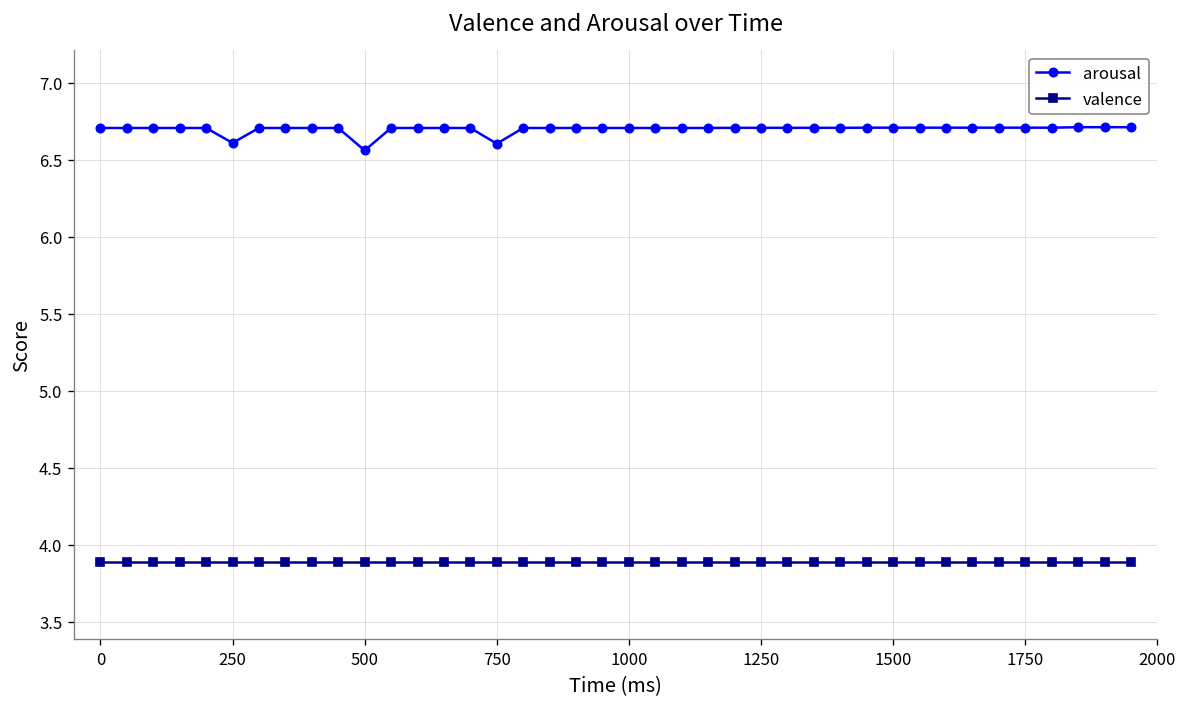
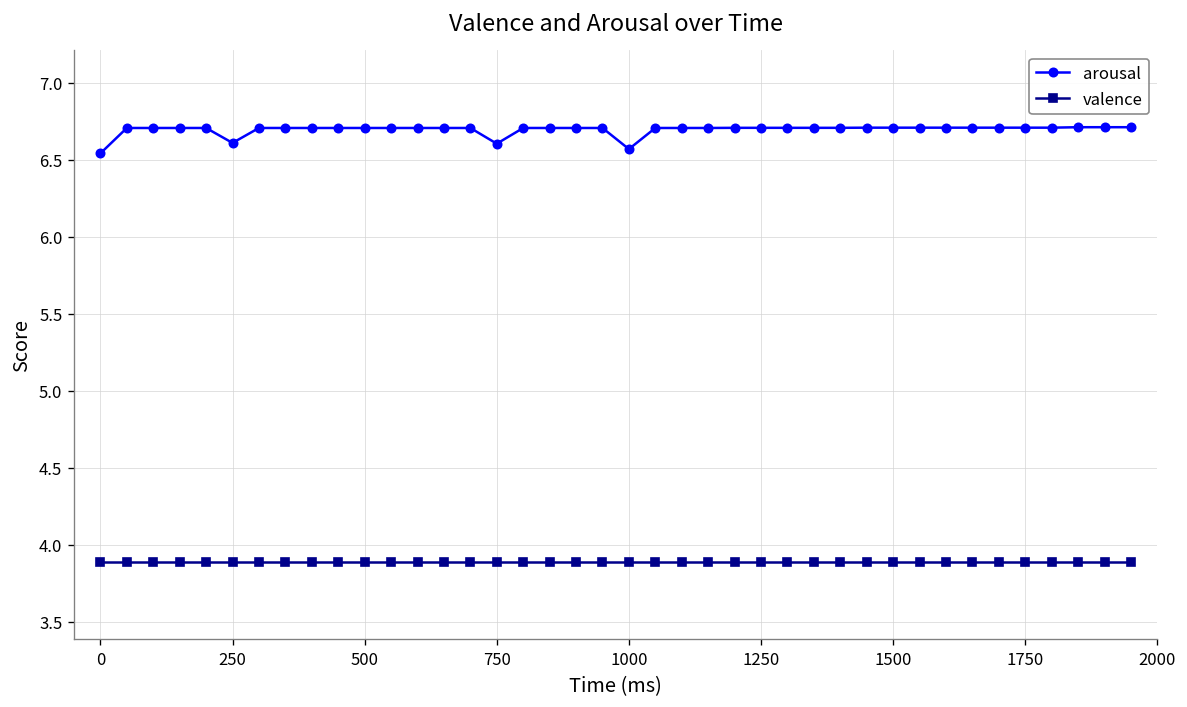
  {
    "arousal": {
-     "0": 6.71,
+     "0": 6.54,
      "250": 6.61,
-     "500": 6.56,
+     "500": 6.71,
      "750": 6.60,
-     "1000": 6.71,
+     "1000": 6.57,
      "1250": 6.71,
      "1500": 6.71,
      "1750": 6.71
    },
    "valence": {
      "0": 3.89,
      "250": 3.89,
      "500": 3.89,
      "750": 3.89,
      "1000": 3.89,
      "1250": 3.89,
      "1500": 3.89,
      "1750": 3.89
    }
  }
